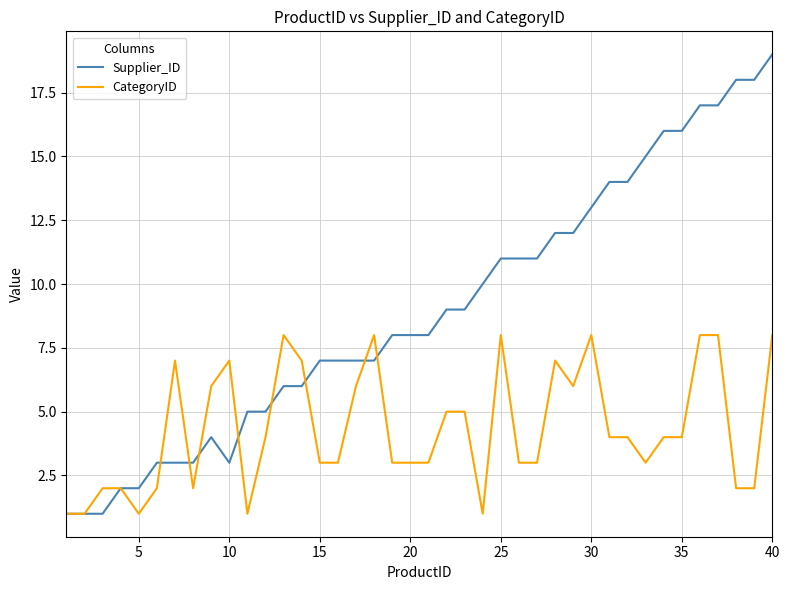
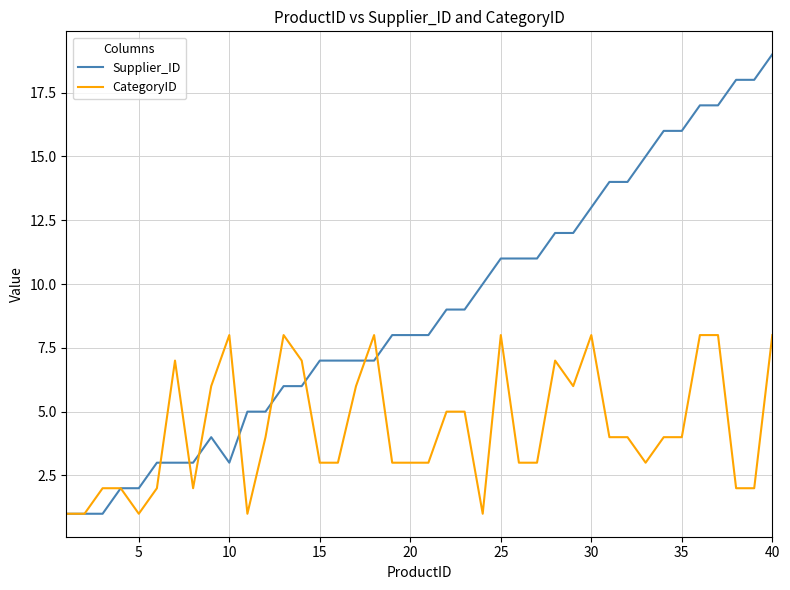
  {
    "Supplier_ID": {
      "5": 2,
      "10": 3,
      "15": 7,
      "20": 8,
      "25": 11,
      "30": 13,
      "35": 16,
      "40": 19
    },
    "CategoryID": {
      "5": 1,
-     "10": 7,
+     "10": 8,
      "15": 3,
      "20": 3,
      "25": 8,
      "30": 8,
      "35": 4,
      "40": 8
    }
  }
